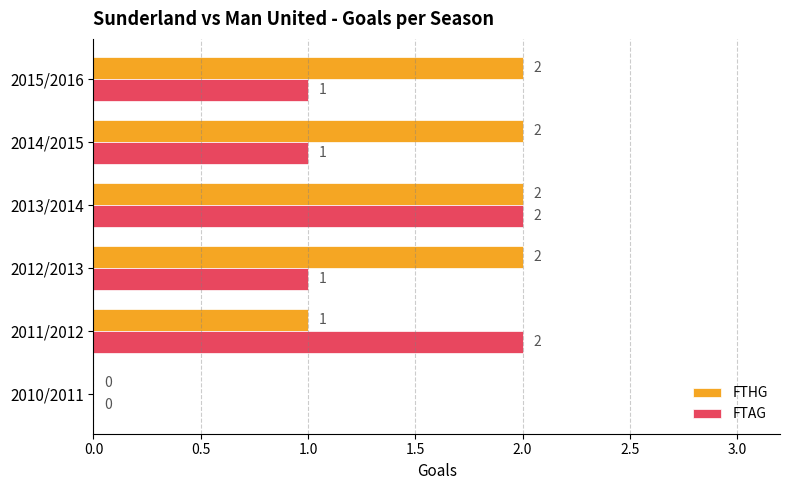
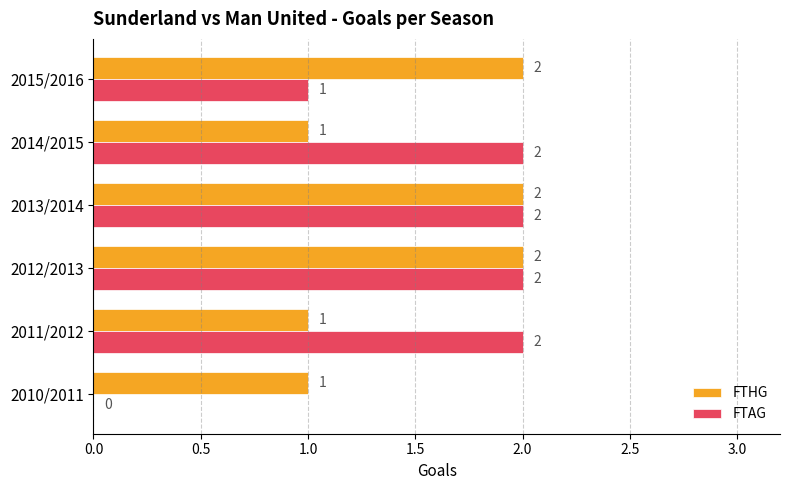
  {
    "FTHG": {
      "2015/2016": 2,
-     "2014/2015": 2,
+     "2014/2015": 1,
      "2013/2014": 2,
      "2012/2013": 2,
      "2011/2012": 1,
-     "2010/2011": 0
+     "2010/2011": 1
    },
    "FTAG": {
      "2015/2016": 1,
-     "2014/2015": 1,
+     "2014/2015": 2,
      "2013/2014": 2,
-     "2012/2013": 1,
+     "2012/2013": 2,
      "2011/2012": 2,
      "2010/2011": 0
    }
  }
